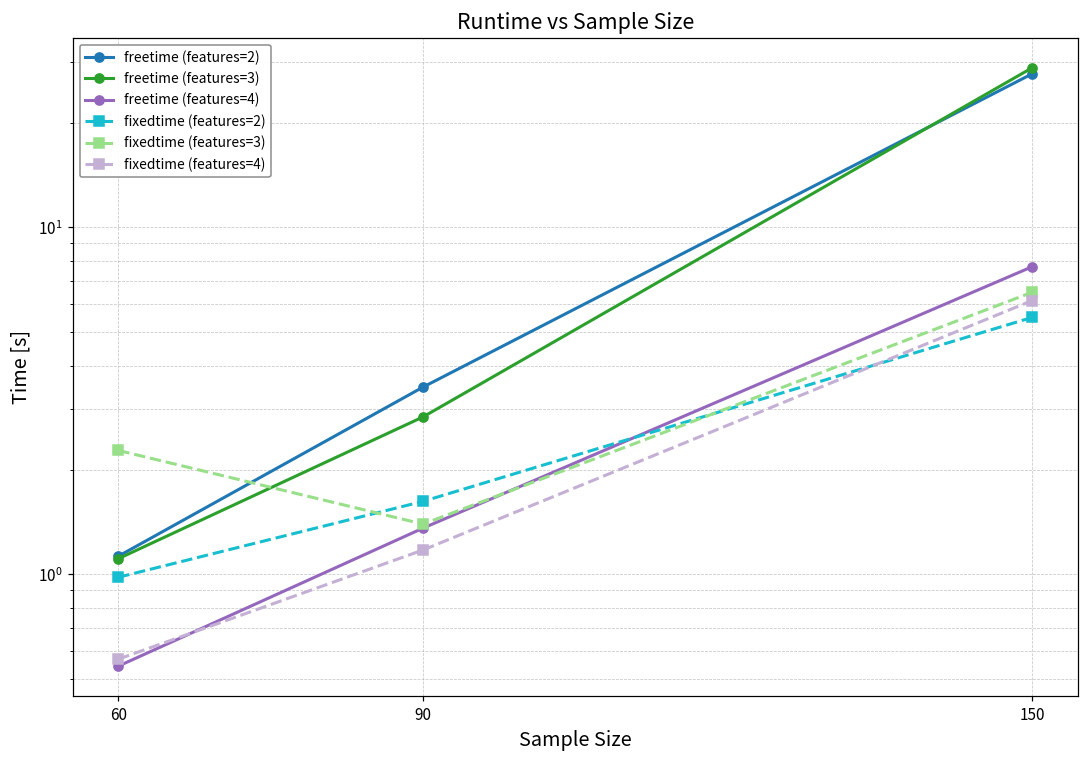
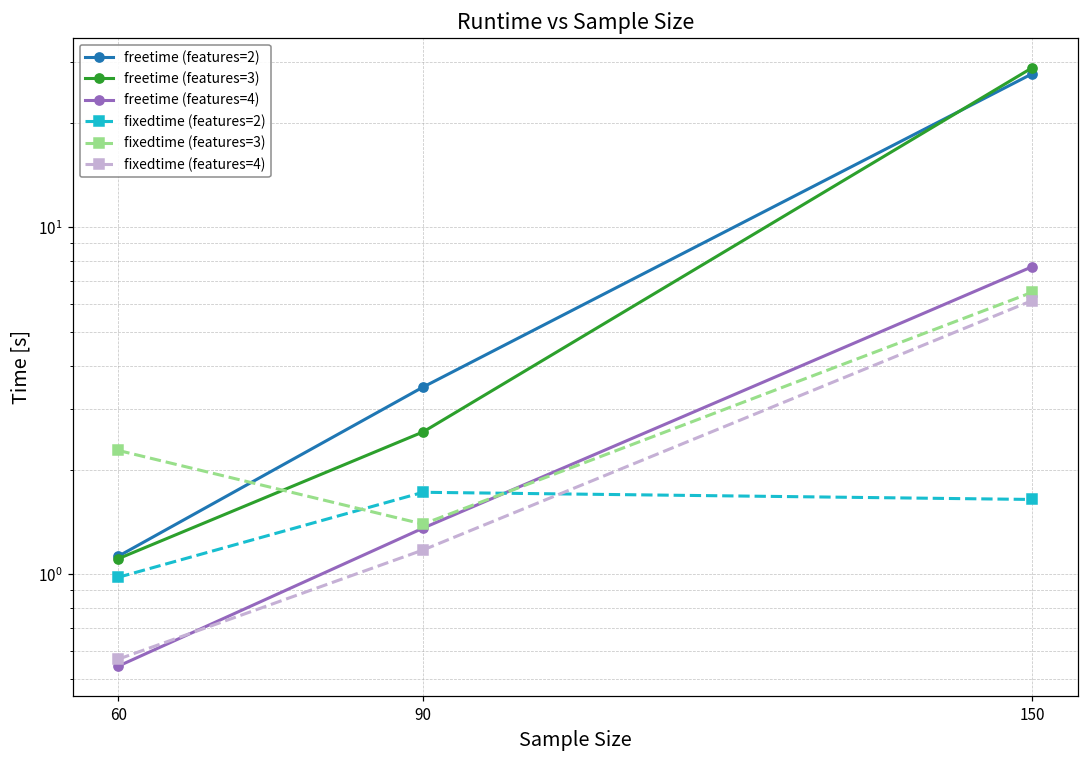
  {
    "freetime (features=2)": {
      "90": 3.5,
      "150": 28
    },
    "freetime (features=3)": {
-     "90": 2.8,
+     "90": 2.6,
      "150": 29
    },
    "freetime (features=4)": {
      "60": 0.54,
      "90": 1.36,
      "150": 7.7
    },
    "fixedtime (features=2)": {
      "60": 0.98,
-     "90": 1.6,
-     "150": 5.5
+     "90": 1.7,
+     "150": 1.6
    },
    "fixedtime (features=3)": {
      "60": 2.3,
      "90": 1.4,
      "150": 6.5
    },
    "fixedtime (features=4)": {
      "60": 0.57,
      "90": 1.18,
      "150": 6.2
    }
  }
